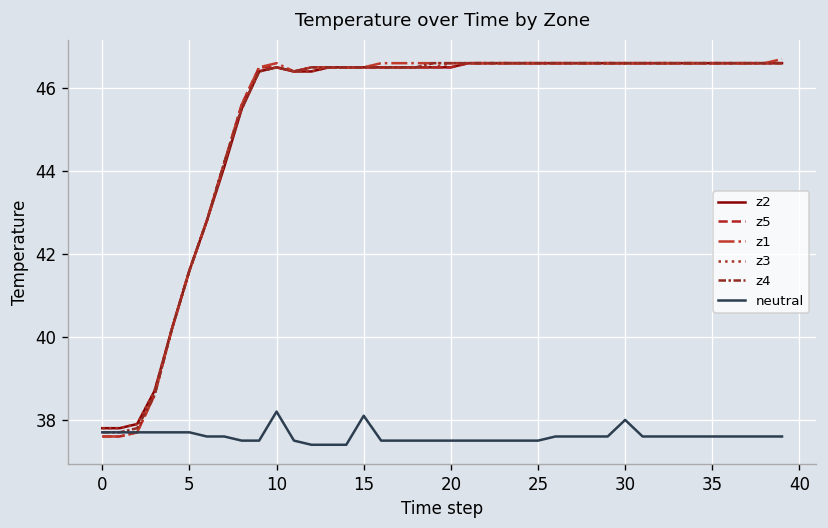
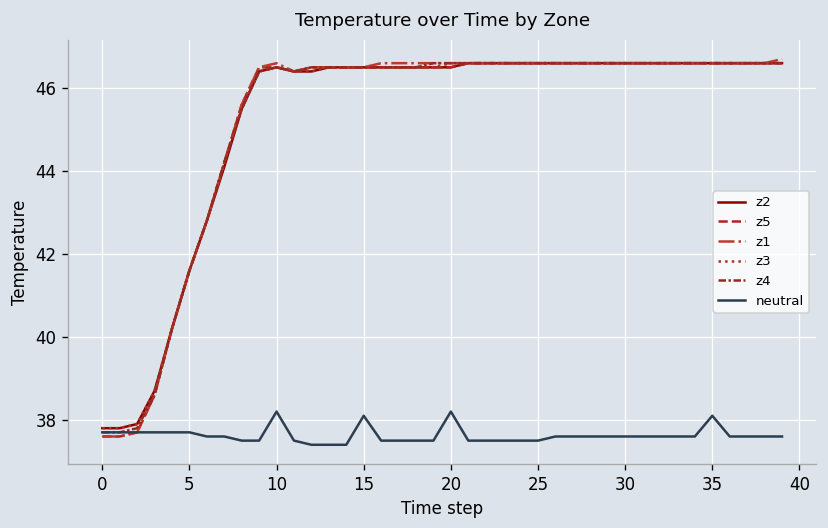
  {
    "neutral": {
      "5": 37.7,
      "10": 38.2,
      "15": 38.1,
-     "20": 37.5,
+     "20": 38.2,
      "25": 37.5,
-     "30": 38.0,
-     "35": 37.6
+     "30": 37.6,
+     "35": 38.1
    }
  }
